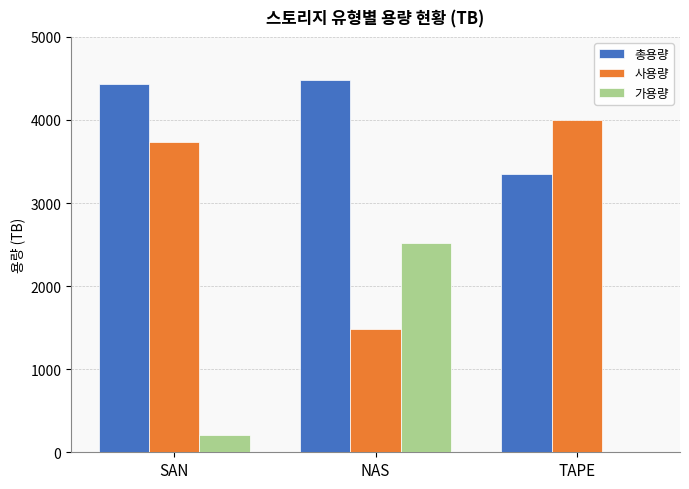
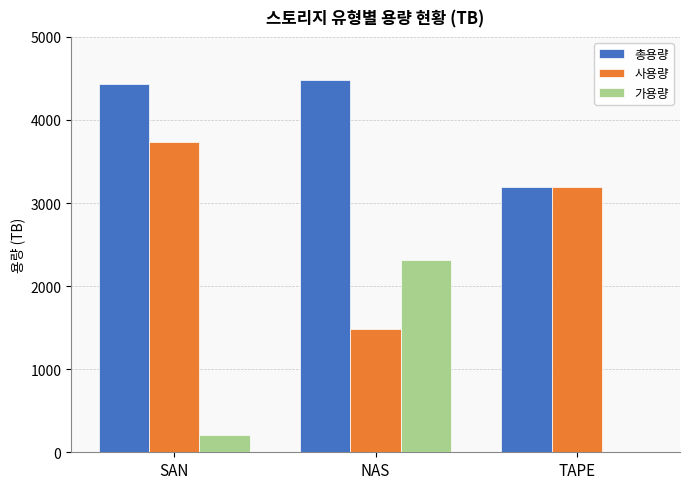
  {
    "총용량": {
      "SAN": 4400,
      "NAS": 4500,
-     "TAPE": 3300
+     "TAPE": 3200
    },
    "사용량": {
      "SAN": 3700,
      "NAS": 1500,
-     "TAPE": 4000
+     "TAPE": 3200
    },
    "가용량": {
      "SAN": 200,
-     "NAS": 2500,
+     "NAS": 2300,
      "TAPE": 0
    }
  }
